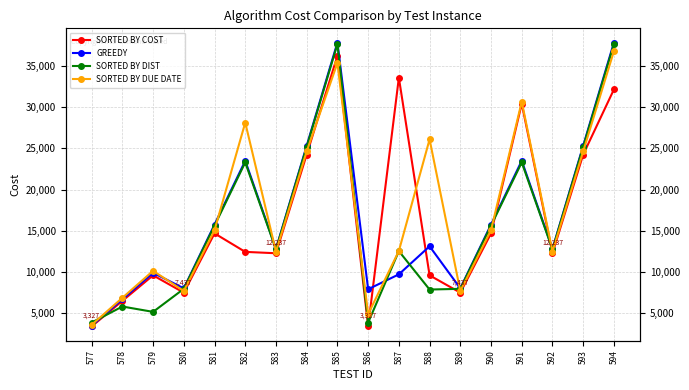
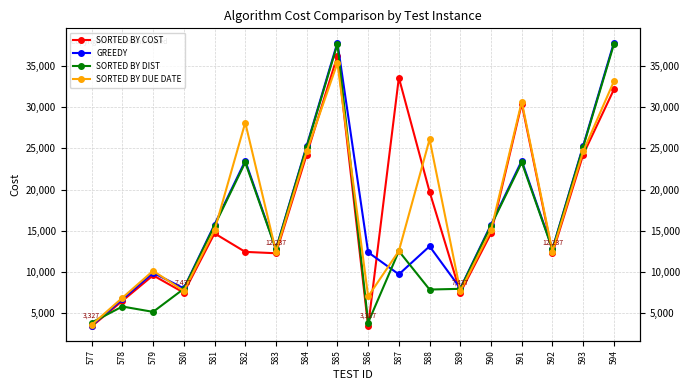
  {
    "SORTED BY COST": {
      "581": "15,000",
      "582": "12,000",
      "584": "24,000",
      "585": "36,000",
      "587": "34,000",
-     "588": "10,000",
+     "588": "20,000",
      "590": "15,000",
      "593": "24,000",
      "594": "32,000"
    },
    "GREEDY": {
-     "586": "8,000",
+     "586": "12,000",
      "587": "10,000",
      "588": "13,000"
    },
    "SORTED BY DIST": {
      "578": "6,000",
      "579": "5,000",
      "586": "4,000",
      "588": "8,000"
    },
    "SORTED BY DUE DATE": {
      "581": "15,000",
      "582": "28,000",
      "584": "25,000",
      "585": "35,000",
-     "586": "5,000",
+     "586": "7,000",
      "588": "26,000",
      "590": "15,000",
      "593": "25,000",
-     "594": "37,000"
+     "594": "33,000"
    }
  }
